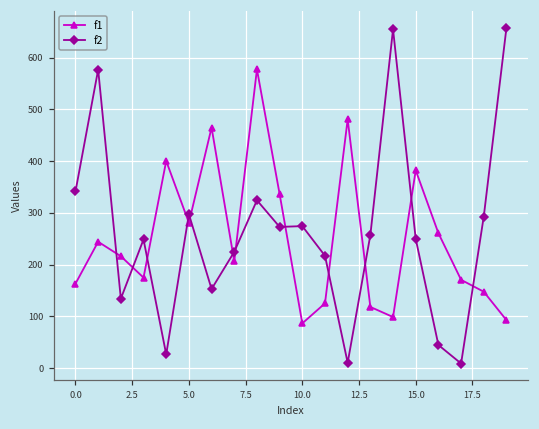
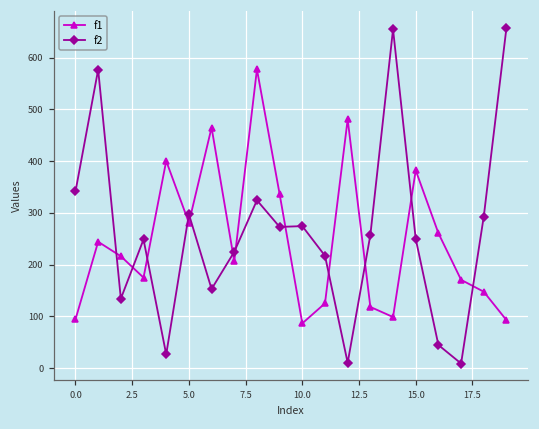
  {
    "f1": {
-     "0.0": 160,
+     "0.0": 90,
      "5.0": 280,
      "10.0": 90,
      "15.0": 380
    },
    "f2": {
      "0.0": 340,
      "5.0": 300,
      "10.0": 270,
      "15.0": 250
    }
  }
